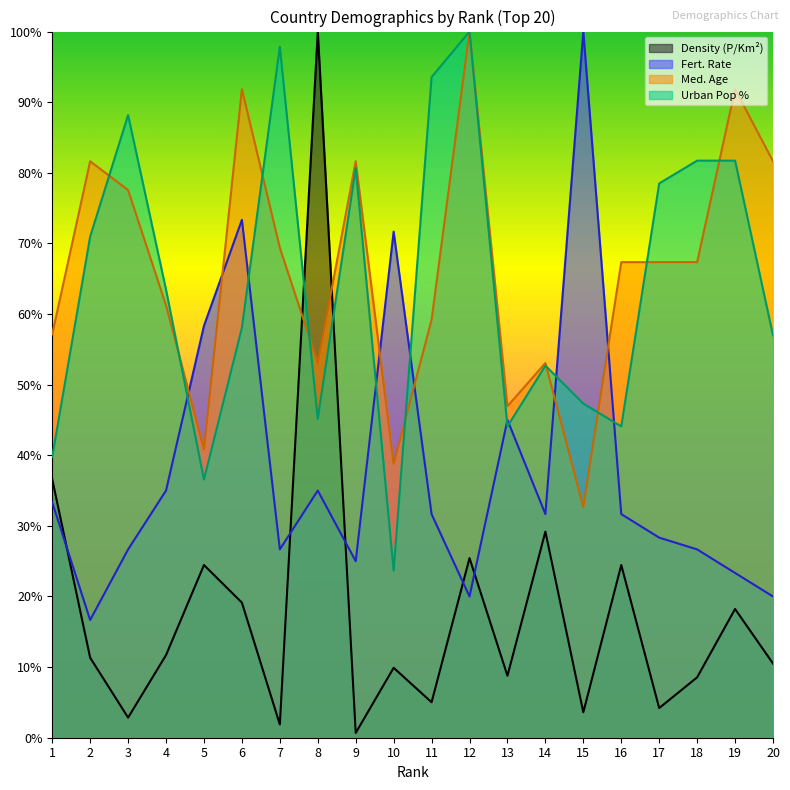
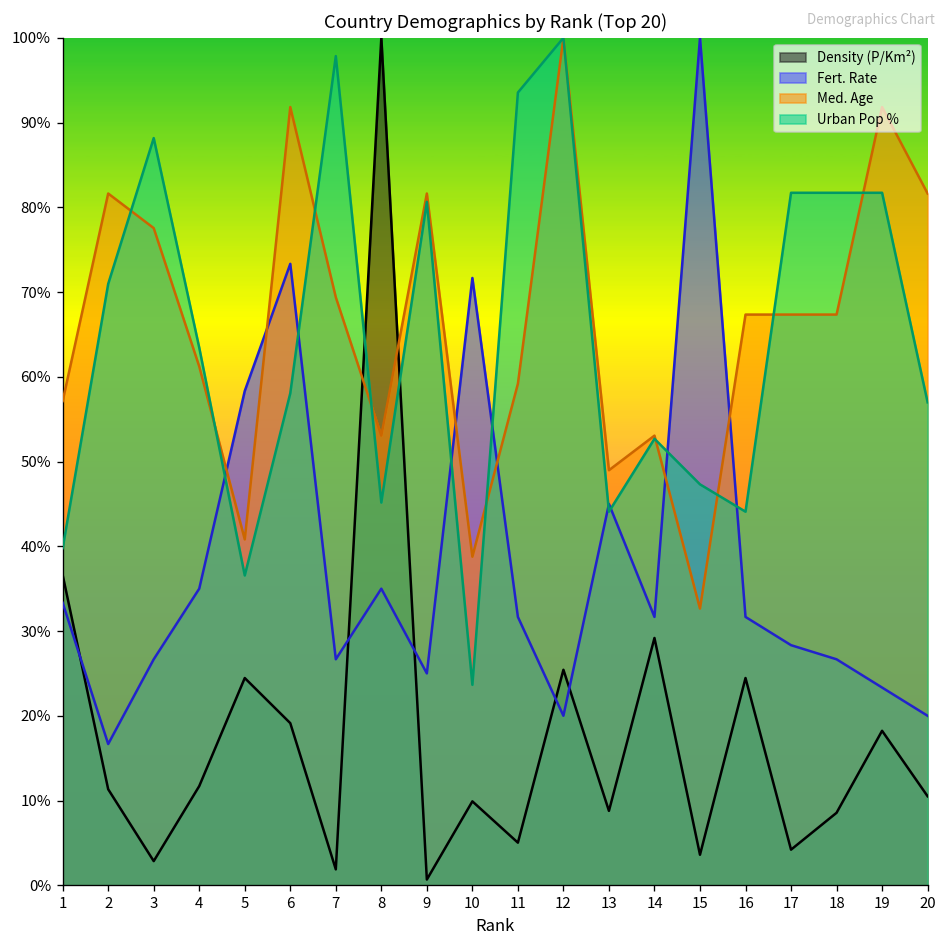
  {
    "Density (P/Km²)": {
      "1": "37%",
      "2": "11%",
      "3": "3%",
      "4": "12%",
      "5": "24%",
      "6": "19%",
      "7": "2%",
      "8": "100%",
      "9": "1%",
      "10": "10%",
      "11": "5%",
      "12": "25%",
      "13": "9%",
      "14": "29%",
      "15": "4%",
      "16": "24%",
      "17": "4%",
      "18": "9%",
      "19": "18%",
      "20": "11%"
    },
    "Fert. Rate": {
      "1": "33%",
      "2": "17%",
      "3": "27%",
      "4": "35%",
      "5": "58%",
      "6": "73%",
      "7": "27%",
      "8": "35%",
      "9": "25%",
      "10": "72%",
      "11": "32%",
      "12": "20%",
      "13": "45%",
      "14": "32%",
      "15": "100%",
      "16": "32%",
      "17": "28%",
      "18": "27%",
      "19": "23%",
      "20": "20%"
    },
    "Med. Age": {
      "1": "57%",
      "2": "82%",
      "3": "78%",
      "4": "61%",
      "5": "41%",
      "6": "92%",
      "7": "69%",
      "8": "53%",
      "9": "82%",
      "10": "39%",
      "11": "59%",
-     "13": "47%",
+     "13": "49%",
      "14": "53%",
      "15": "33%",
      "16": "67%",
      "17": "67%",
      "18": "67%",
      "20": "82%"
    },
    "Urban Pop %": {
      "1": "40%",
      "2": "71%",
      "3": "88%",
      "4": "63%",
      "5": "37%",
      "6": "58%",
      "7": "98%",
      "8": "45%",
      "9": "81%",
      "10": "24%",
      "11": "94%",
      "13": "44%",
      "14": "53%",
      "15": "47%",
      "16": "44%",
-     "17": "78%",
+     "17": "82%",
      "18": "82%",
      "19": "82%",
      "20": "57%"
    }
  }
